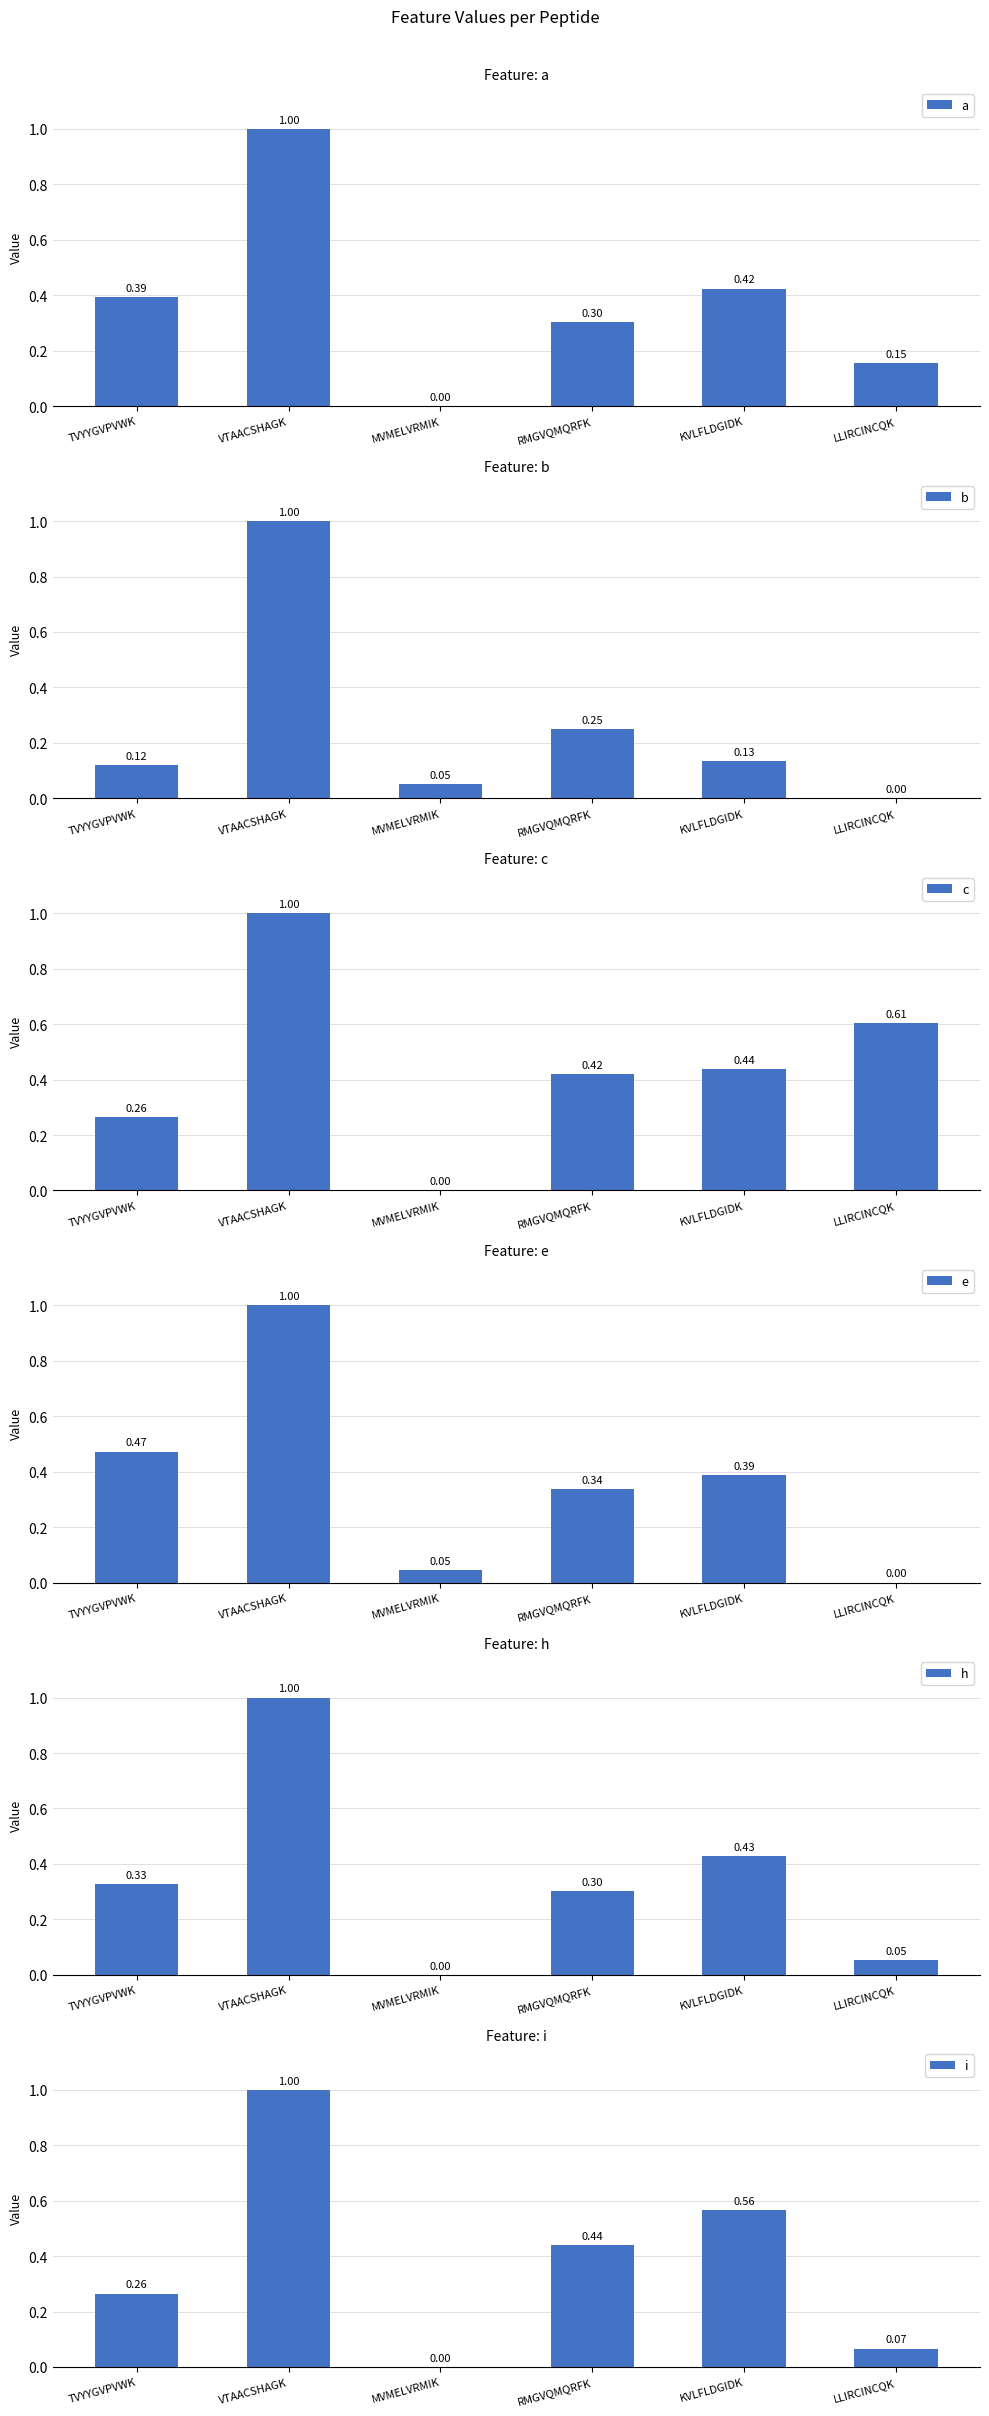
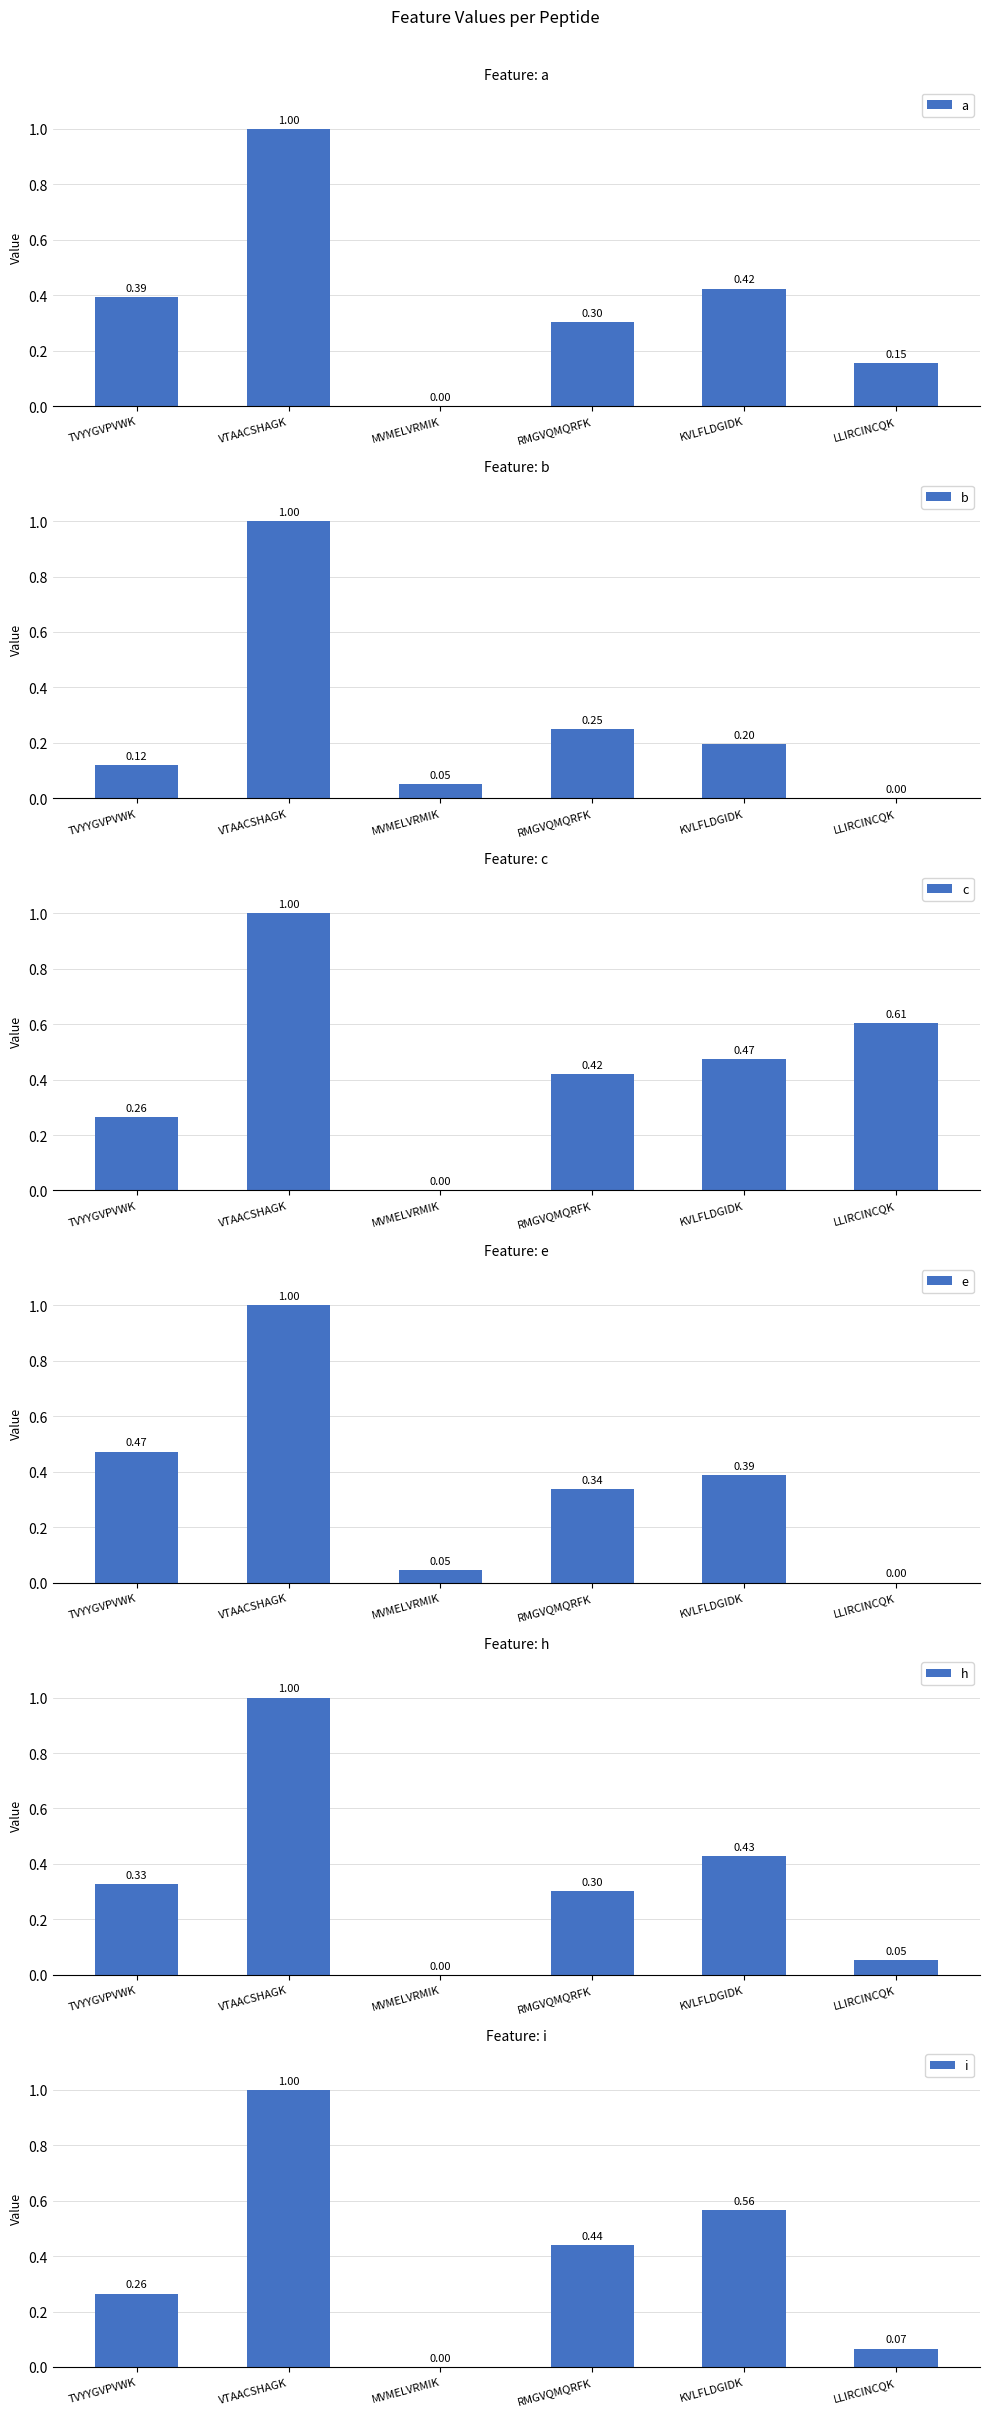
  {
    "Feature: a": {
      "TVYYGVPVWK": 0.39,
      "VTAACSHAGK": 1.00,
      "MVMELVRMIK": 0.00,
      "RMGVQMQRFK": 0.30,
      "KVLFLDGIDK": 0.42,
      "LLIRCINCQK": 0.15
    },
    "Feature: b": {
      "TVYYGVPVWK": 0.12,
      "VTAACSHAGK": 1.00,
      "MVMELVRMIK": 0.05,
      "RMGVQMQRFK": 0.25,
-     "KVLFLDGIDK": 0.13,
+     "KVLFLDGIDK": 0.20,
      "LLIRCINCQK": 0.00
    },
    "Feature: c": {
      "TVYYGVPVWK": 0.26,
      "VTAACSHAGK": 1.00,
      "MVMELVRMIK": 0.00,
      "RMGVQMQRFK": 0.42,
-     "KVLFLDGIDK": 0.44,
+     "KVLFLDGIDK": 0.47,
      "LLIRCINCQK": 0.61
    },
    "Feature: e": {
      "TVYYGVPVWK": 0.47,
      "VTAACSHAGK": 1.00,
      "MVMELVRMIK": 0.05,
      "RMGVQMQRFK": 0.34,
      "KVLFLDGIDK": 0.39,
      "LLIRCINCQK": 0.00
    },
    "Feature: h": {
      "TVYYGVPVWK": 0.33,
      "VTAACSHAGK": 1.00,
      "MVMELVRMIK": 0.00,
      "RMGVQMQRFK": 0.30,
      "KVLFLDGIDK": 0.43,
      "LLIRCINCQK": 0.05
    },
    "Feature: i": {
      "TVYYGVPVWK": 0.26,
      "VTAACSHAGK": 1.00,
      "MVMELVRMIK": 0.00,
      "RMGVQMQRFK": 0.44,
      "KVLFLDGIDK": 0.56,
      "LLIRCINCQK": 0.07
    }
  }
